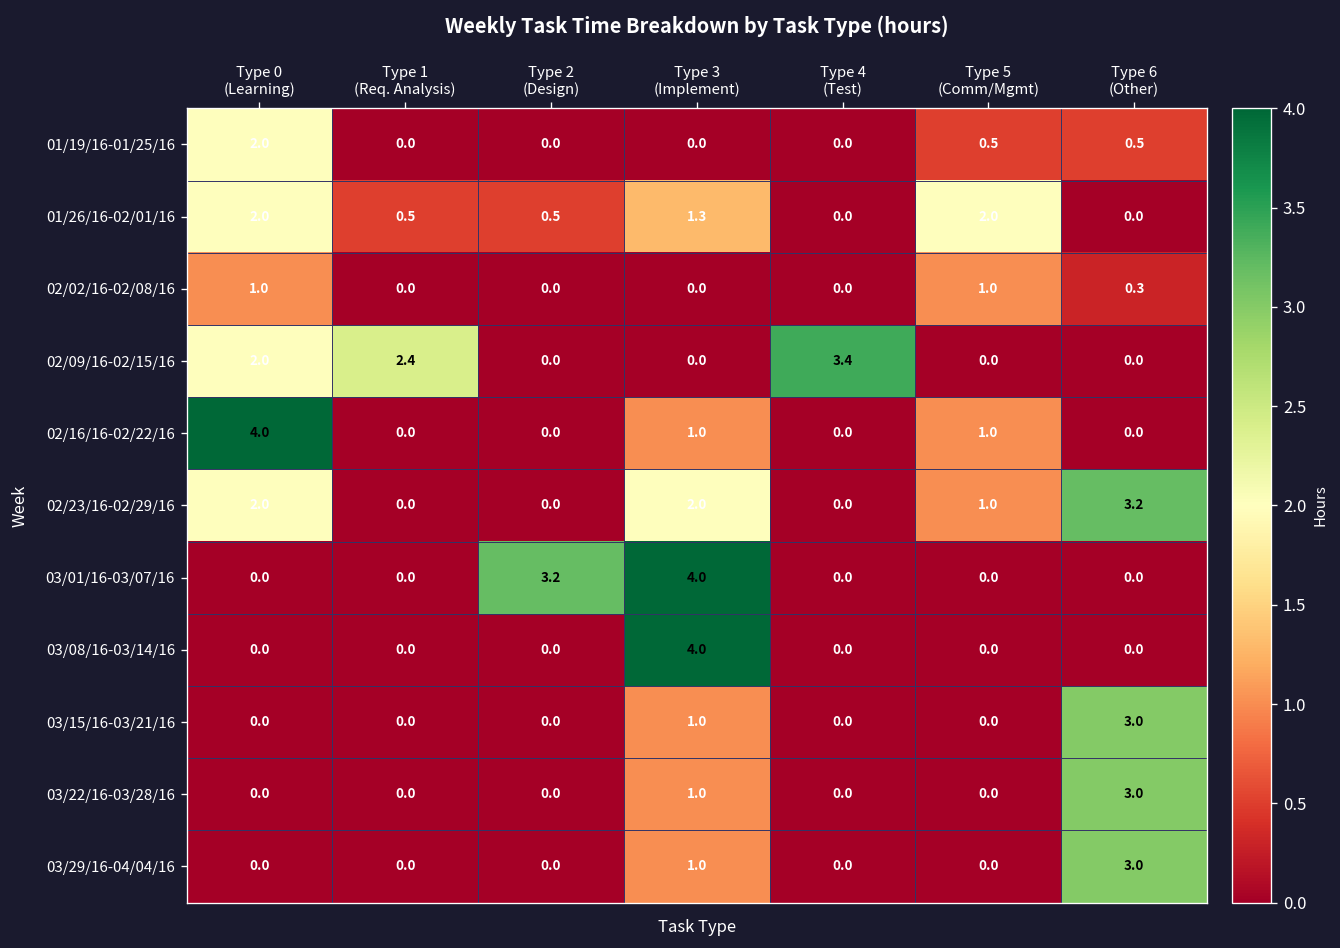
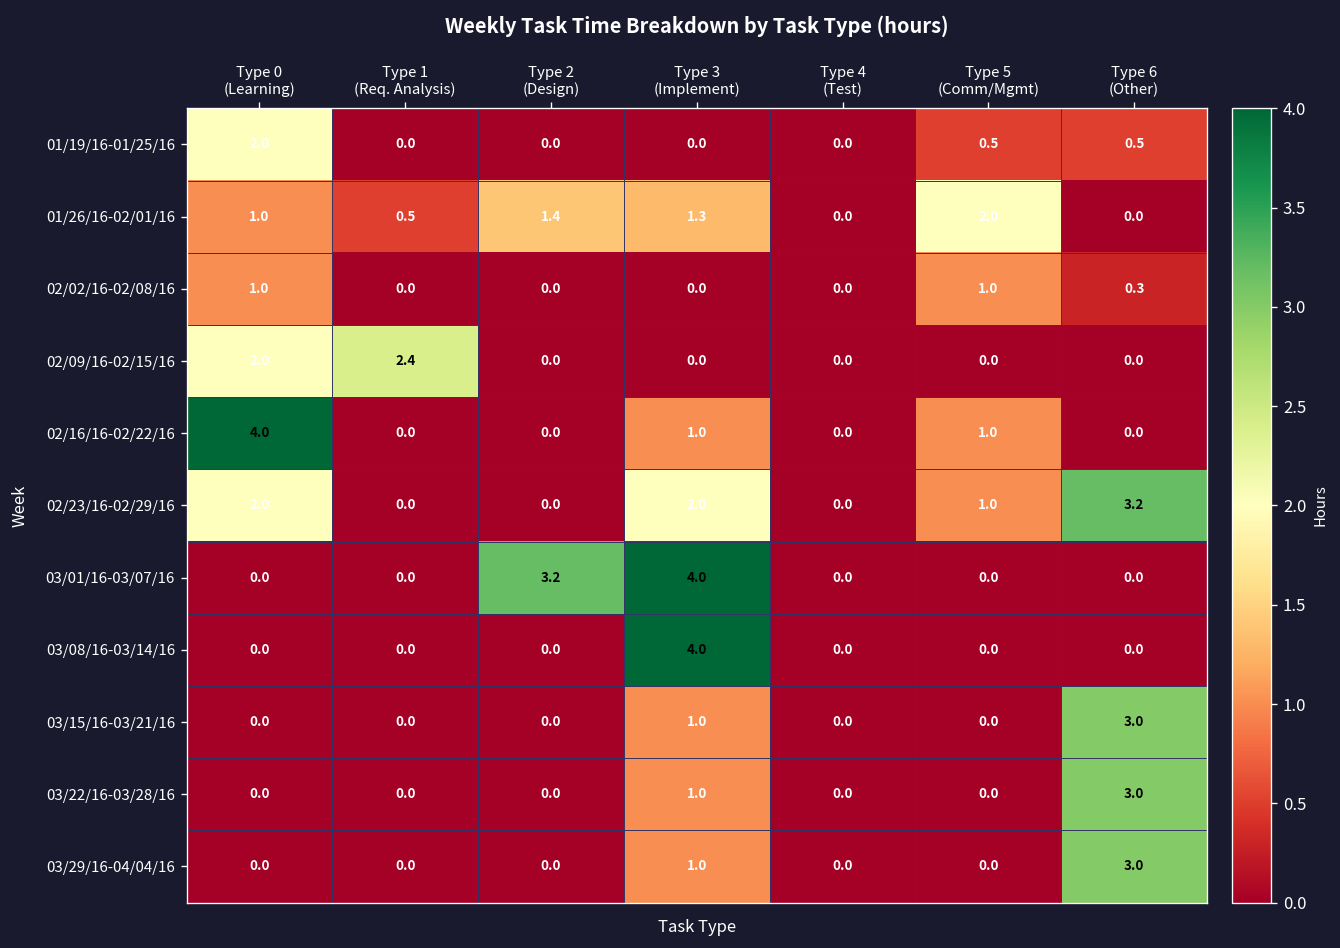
  {
    "01/19/16-01/25/16": {
      "Type 0 (Learning)": 2.0,
      "Type 1 (Req. Analysis)": 0.0,
      "Type 2 (Design)": 0.0,
      "Type 3 (Implement)": 0.0,
      "Type 4 (Test)": 0.0,
      "Type 5 (Comm/Mgmt)": 0.5,
      "Type 6 (Other)": 0.5
    },
    "01/26/16-02/01/16": {
-     "Type 0 (Learning)": 2.0,
+     "Type 0 (Learning)": 1.0,
      "Type 1 (Req. Analysis)": 0.5,
-     "Type 2 (Design)": 0.5,
+     "Type 2 (Design)": 1.4,
      "Type 3 (Implement)": 1.3,
      "Type 4 (Test)": 0.0,
      "Type 5 (Comm/Mgmt)": 2.0,
      "Type 6 (Other)": 0.0
    },
    "02/02/16-02/08/16": {
      "Type 0 (Learning)": 1.0,
      "Type 1 (Req. Analysis)": 0.0,
      "Type 2 (Design)": 0.0,
      "Type 3 (Implement)": 0.0,
      "Type 4 (Test)": 0.0,
      "Type 5 (Comm/Mgmt)": 1.0,
      "Type 6 (Other)": 0.3
    },
    "02/09/16-02/15/16": {
      "Type 0 (Learning)": 2.0,
      "Type 1 (Req. Analysis)": 2.4,
      "Type 2 (Design)": 0.0,
      "Type 3 (Implement)": 0.0,
-     "Type 4 (Test)": 3.4,
+     "Type 4 (Test)": 0.0,
      "Type 5 (Comm/Mgmt)": 0.0,
      "Type 6 (Other)": 0.0
    },
    "02/16/16-02/22/16": {
      "Type 0 (Learning)": 4.0,
      "Type 1 (Req. Analysis)": 0.0,
      "Type 2 (Design)": 0.0,
      "Type 3 (Implement)": 1.0,
      "Type 4 (Test)": 0.0,
      "Type 5 (Comm/Mgmt)": 1.0,
      "Type 6 (Other)": 0.0
    },
    "02/23/16-02/29/16": {
      "Type 0 (Learning)": 2.0,
      "Type 1 (Req. Analysis)": 0.0,
      "Type 2 (Design)": 0.0,
      "Type 3 (Implement)": 2.0,
      "Type 4 (Test)": 0.0,
      "Type 5 (Comm/Mgmt)": 1.0,
      "Type 6 (Other)": 3.2
    },
    "03/01/16-03/07/16": {
      "Type 0 (Learning)": 0.0,
      "Type 1 (Req. Analysis)": 0.0,
      "Type 2 (Design)": 3.2,
      "Type 3 (Implement)": 4.0,
      "Type 4 (Test)": 0.0,
      "Type 5 (Comm/Mgmt)": 0.0,
      "Type 6 (Other)": 0.0
    },
    "03/08/16-03/14/16": {
      "Type 0 (Learning)": 0.0,
      "Type 1 (Req. Analysis)": 0.0,
      "Type 2 (Design)": 0.0,
      "Type 3 (Implement)": 4.0,
      "Type 4 (Test)": 0.0,
      "Type 5 (Comm/Mgmt)": 0.0,
      "Type 6 (Other)": 0.0
    },
    "03/15/16-03/21/16": {
      "Type 0 (Learning)": 0.0,
      "Type 1 (Req. Analysis)": 0.0,
      "Type 2 (Design)": 0.0,
      "Type 3 (Implement)": 1.0,
      "Type 4 (Test)": 0.0,
      "Type 5 (Comm/Mgmt)": 0.0,
      "Type 6 (Other)": 3.0
    },
    "03/22/16-03/28/16": {
      "Type 0 (Learning)": 0.0,
      "Type 1 (Req. Analysis)": 0.0,
      "Type 2 (Design)": 0.0,
      "Type 3 (Implement)": 1.0,
      "Type 4 (Test)": 0.0,
      "Type 5 (Comm/Mgmt)": 0.0,
      "Type 6 (Other)": 3.0
    },
    "03/29/16-04/04/16": {
      "Type 0 (Learning)": 0.0,
      "Type 1 (Req. Analysis)": 0.0,
      "Type 2 (Design)": 0.0,
      "Type 3 (Implement)": 1.0,
      "Type 4 (Test)": 0.0,
      "Type 5 (Comm/Mgmt)": 0.0,
      "Type 6 (Other)": 3.0
    }
  }
